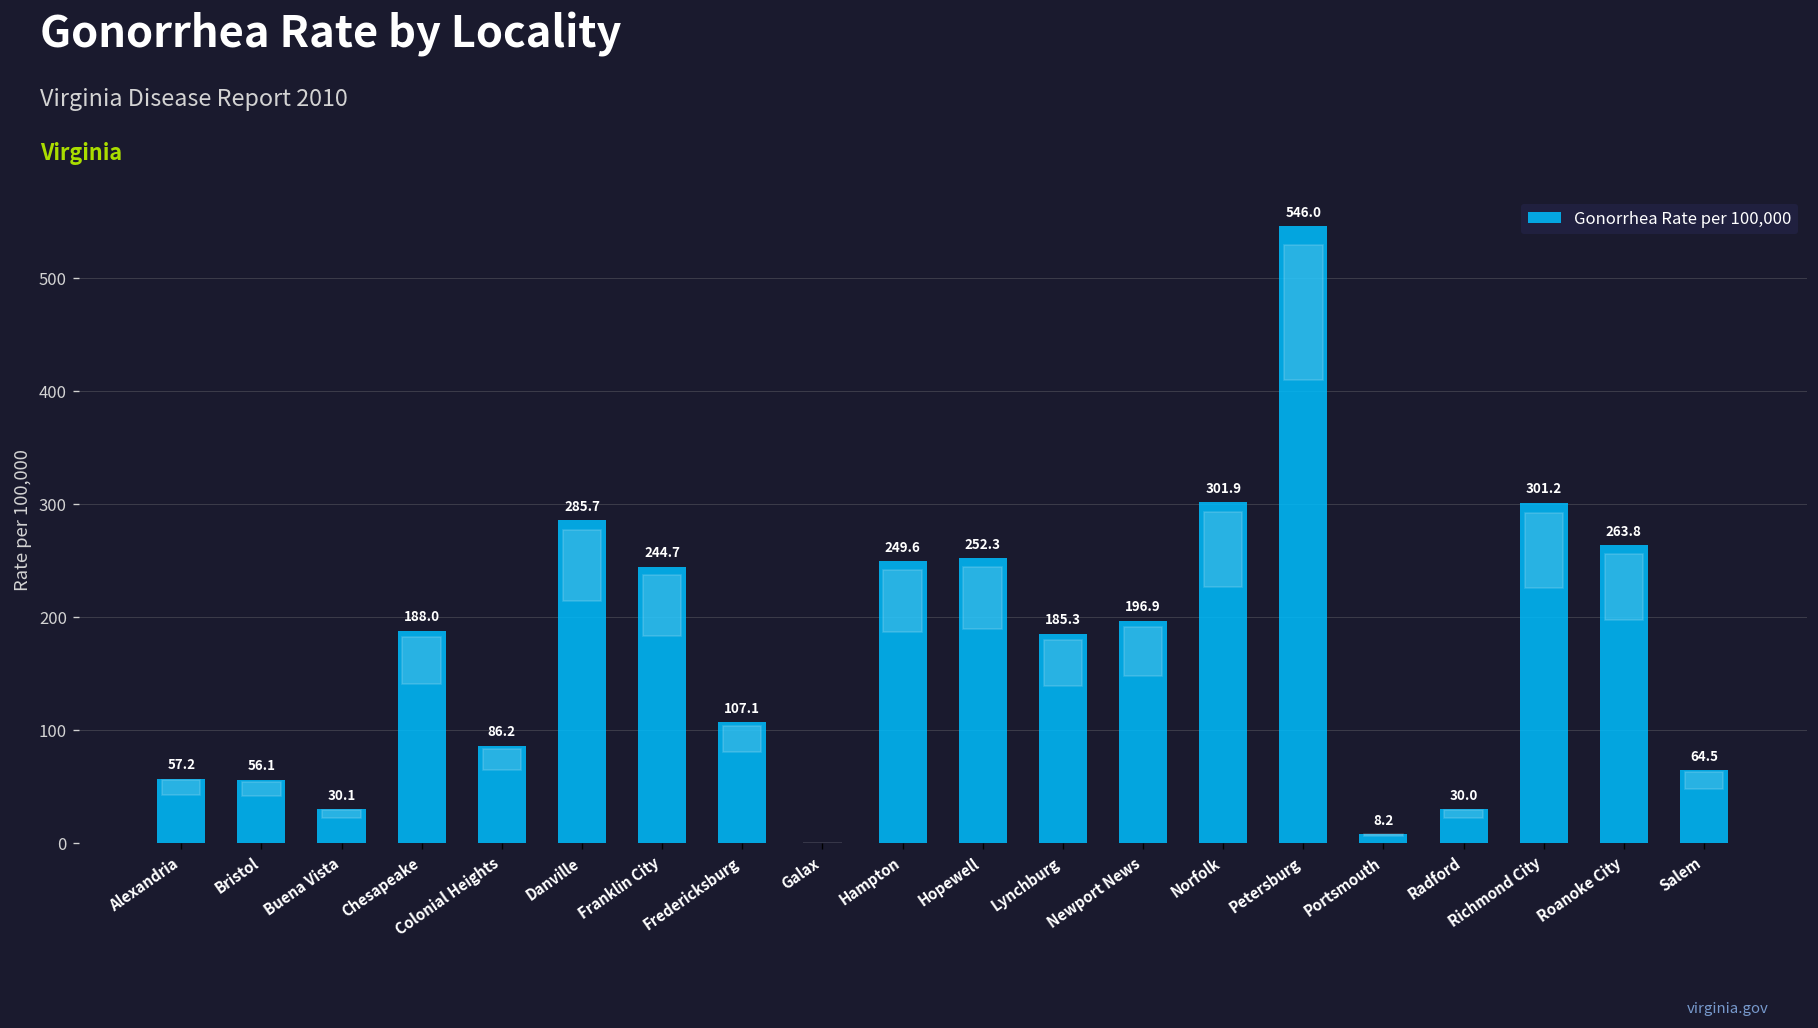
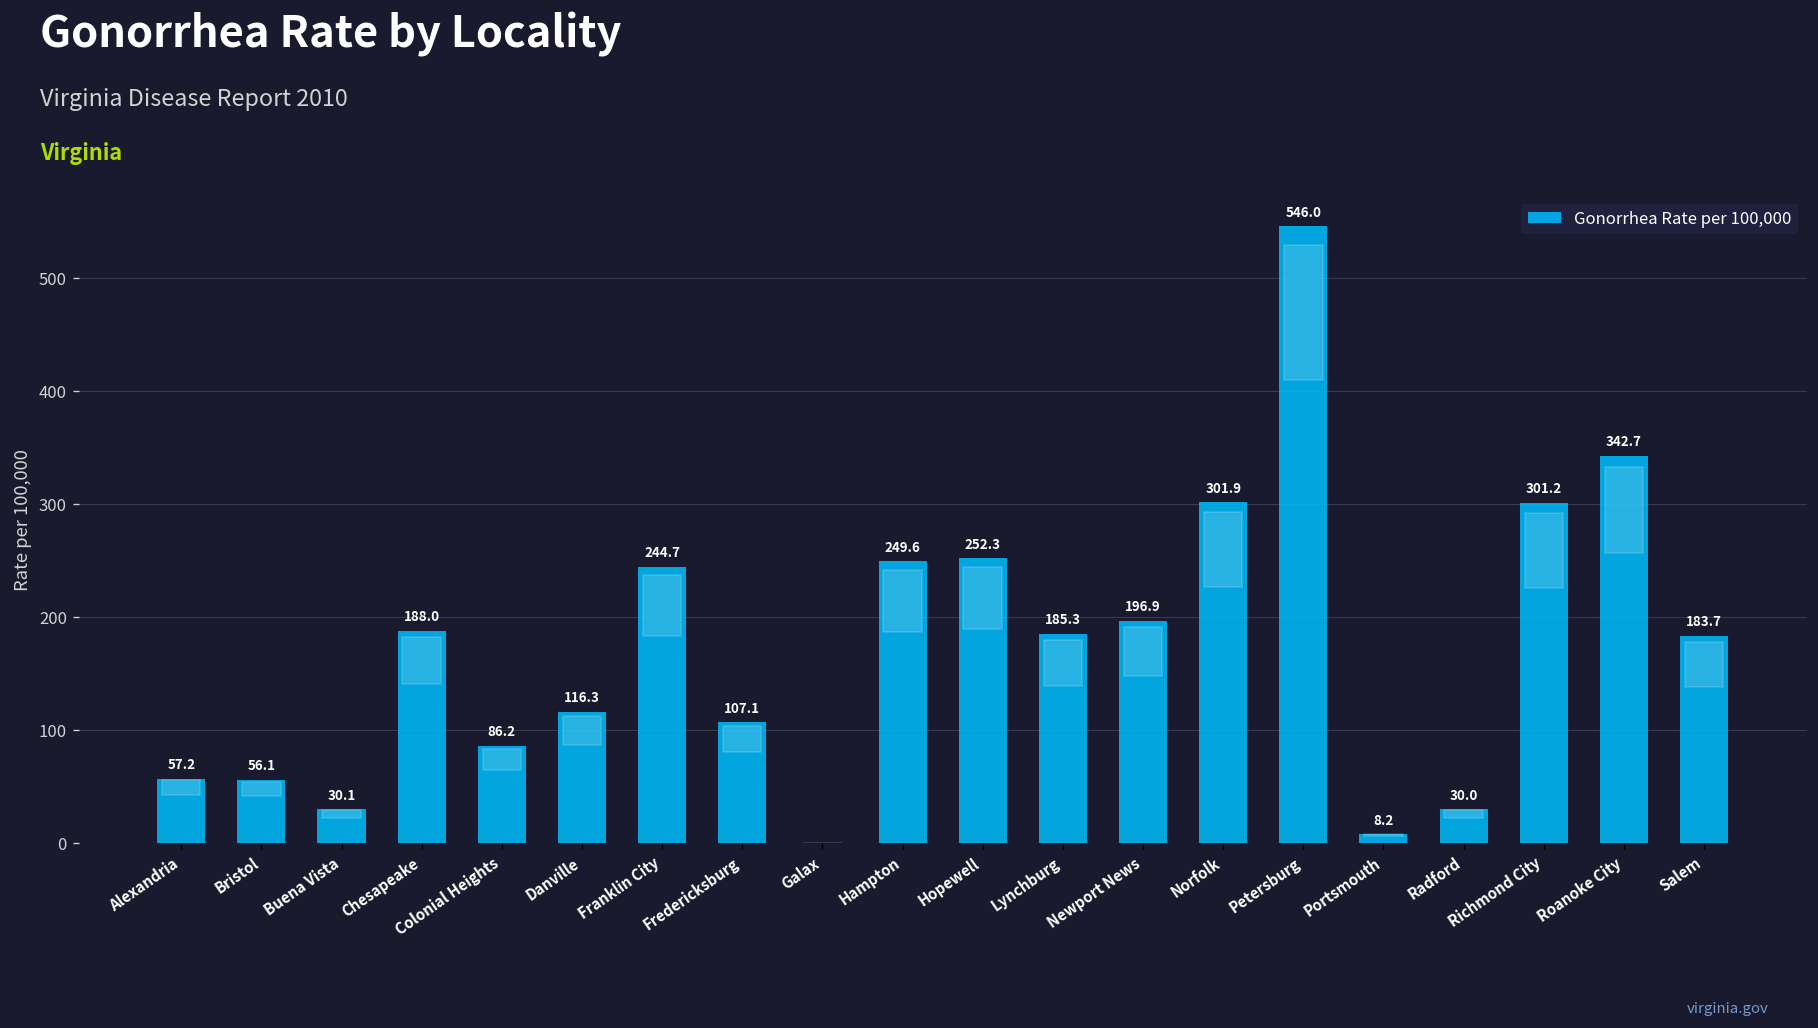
  {
    "Alexandria": 57.2,
    "Bristol": 56.1,
    "Buena Vista": 30.1,
    "Chesapeake": 188.0,
    "Colonial Heights": 86.2,
-   "Danville": 285.7,
+   "Danville": 116.3,
    "Franklin City": 244.7,
    "Fredericksburg": 107.1,
    "Hampton": 249.6,
    "Hopewell": 252.3,
    "Lynchburg": 185.3,
    "Newport News": 196.9,
    "Norfolk": 301.9,
    "Petersburg": 546.0,
    "Portsmouth": 8.2,
    "Radford": 30.0,
    "Richmond City": 301.2,
-   "Roanoke City": 263.8,
-   "Salem": 64.5
+   "Roanoke City": 342.7,
+   "Salem": 183.7
  }
